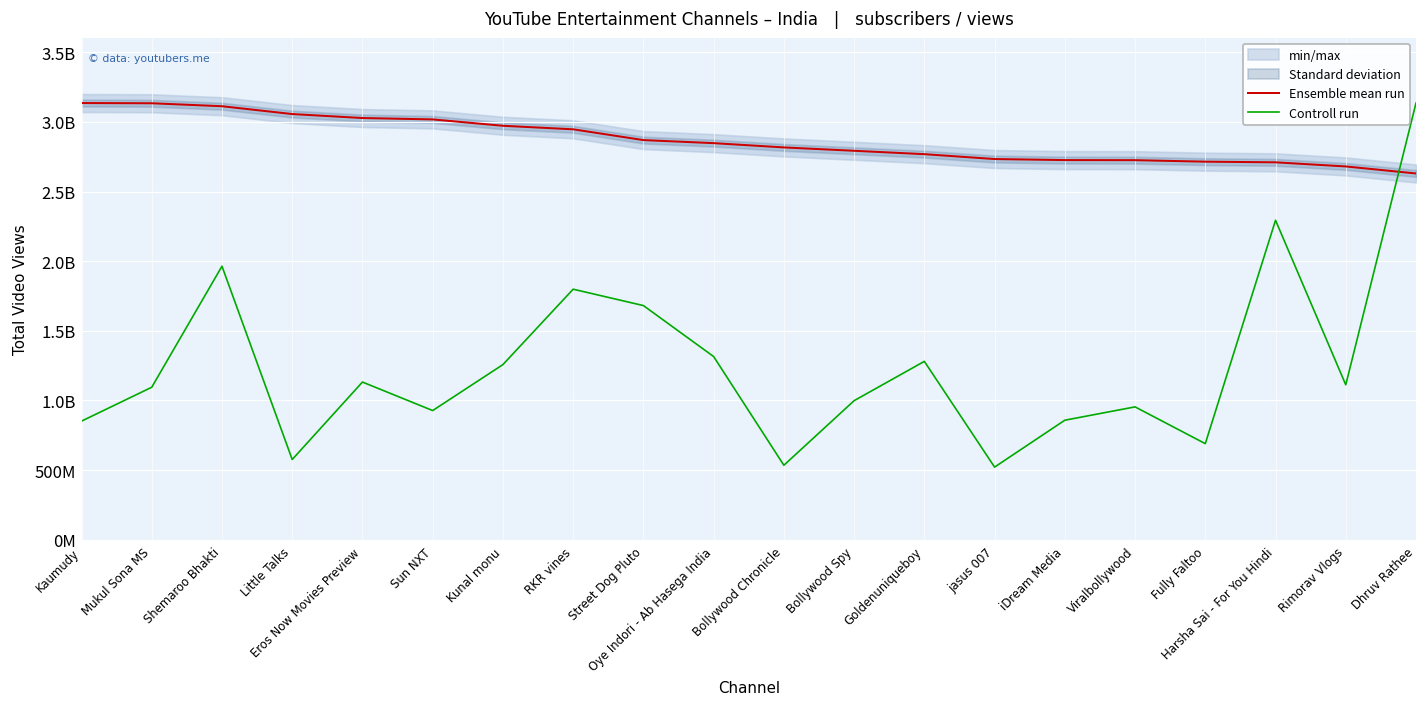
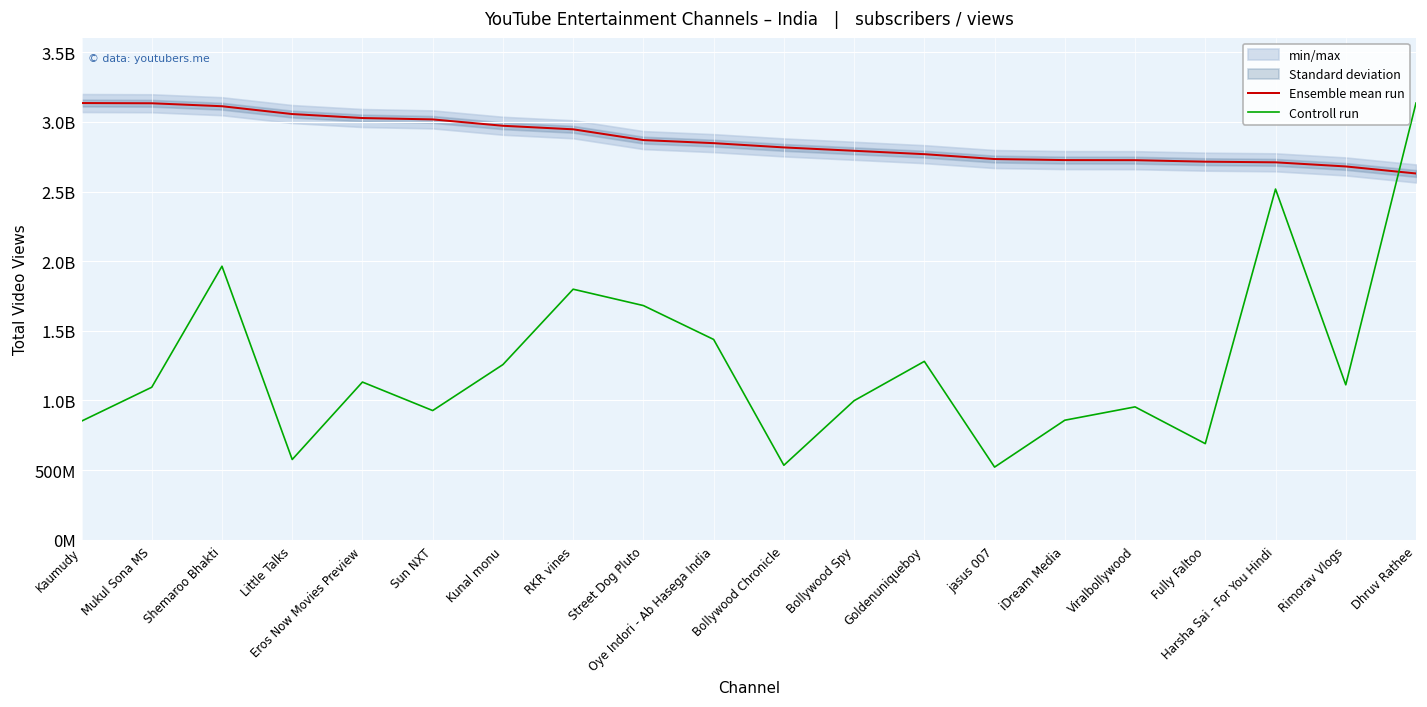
  {
    "Ensemble mean run": {
      "Kaumudy": 3140000000,
      "Mukul Sona MS": 3130000000,
      "Shemaroo Bhakti": 3110000000,
      "Little Talks": 3060000000,
      "Eros Now Movies Preview": 3030000000,
      "Sun NXT": 3020000000,
      "Kunal monu": 2970000000,
      "RKR vines": 2950000000,
      "Street Dog Pluto": 2870000000,
      "Oye Indori - Ab Hasega India": 2850000000,
      "Bollywood Chronicle": 2820000000,
      "Bollywood Spy": 2790000000,
      "Goldenuniqueboy": 2770000000,
      "jasus 007": 2730000000,
      "iDream Media": 2730000000,
      "Viralbollywood": 2730000000,
      "Fully Faltoo": 2710000000,
      "Harsha Sai - For You Hindi": 2710000000,
      "Rimorav Vlogs": 2680000000,
      "Dhruv Rathee": 2630000000
    },
    "Controll run": {
      "Kaumudy": 850000000,
      "Mukul Sona MS": 1090000000,
      "Shemaroo Bhakti": 1960000000,
      "Little Talks": 580000000,
      "Eros Now Movies Preview": 1130000000,
      "Sun NXT": 930000000,
      "Kunal monu": 1260000000,
      "RKR vines": 1800000000,
      "Street Dog Pluto": 1680000000,
-     "Oye Indori - Ab Hasega India": 1320000000,
+     "Oye Indori - Ab Hasega India": 1440000000,
      "Bollywood Chronicle": 530000000,
      "Bollywood Spy": 1000000000,
      "Goldenuniqueboy": 1280000000,
      "jasus 007": 520000000,
      "iDream Media": 860000000,
      "Viralbollywood": 950000000,
      "Fully Faltoo": 690000000,
-     "Harsha Sai - For You Hindi": 2290000000,
+     "Harsha Sai - For You Hindi": 2520000000,
      "Rimorav Vlogs": 1110000000,
      "Dhruv Rathee": 3140000000
    }
  }
